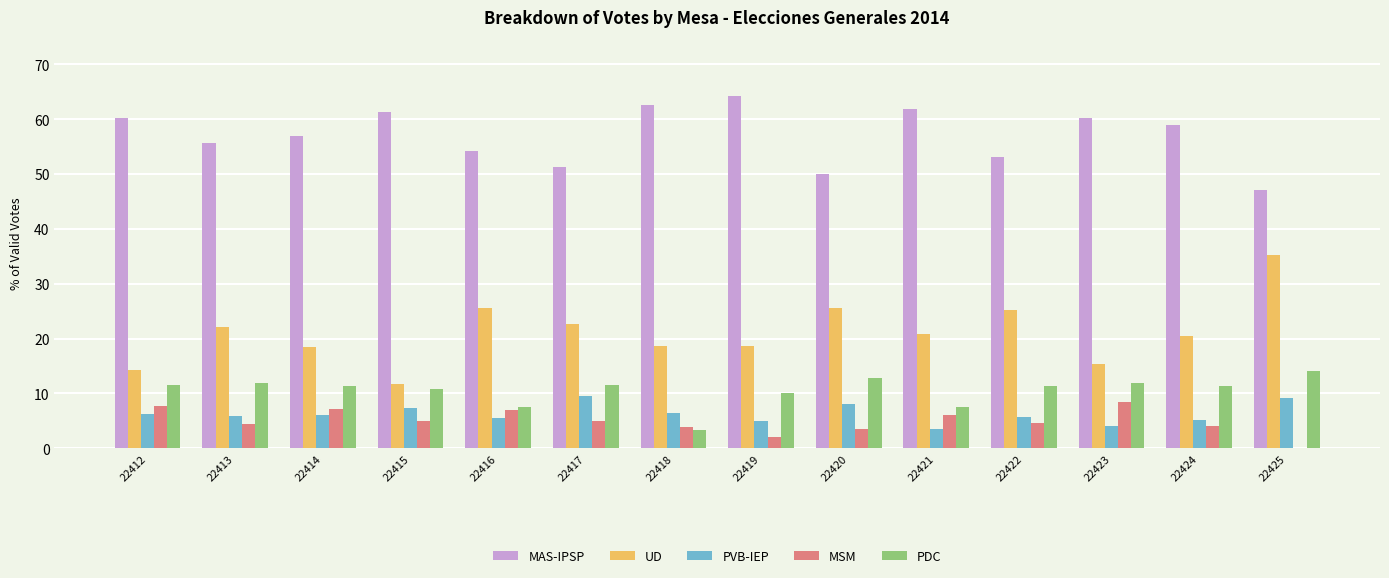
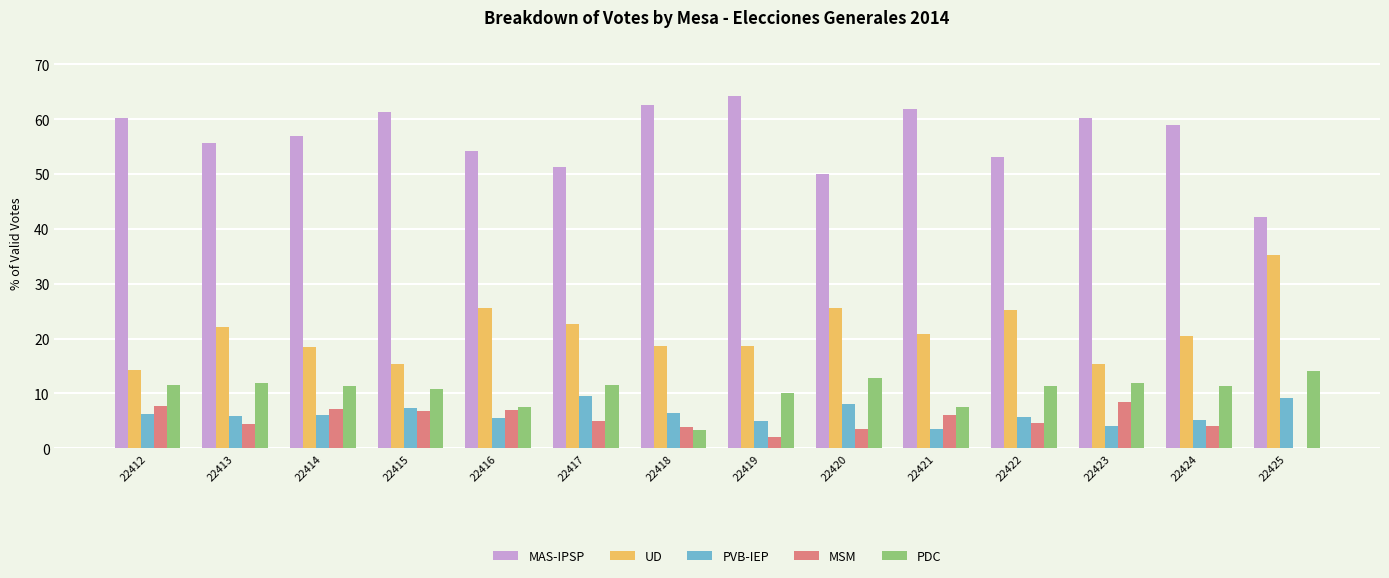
  {
    "MAS-IPSP": {
      "22412": 60,
      "22413": 56,
      "22414": 57,
      "22415": 61,
      "22416": 54,
      "22417": 51,
      "22418": 63,
      "22419": 64,
      "22420": 50,
      "22421": 62,
      "22422": 53,
      "22423": 60,
      "22424": 59,
-     "22425": 47
+     "22425": 42
    },
    "UD": {
      "22412": 14,
      "22413": 22,
      "22414": 18,
-     "22415": 12,
+     "22415": 15,
      "22416": 26,
      "22417": 23,
      "22418": 19,
      "22419": 19,
      "22420": 26,
      "22421": 21,
      "22422": 25,
      "22423": 15,
      "22424": 21,
      "22425": 35
    },
    "PVB-IEP": {
      "22412": 6,
      "22413": 6,
      "22414": 6,
      "22415": 7,
      "22416": 6,
      "22417": 10,
      "22418": 6,
      "22419": 5,
      "22420": 8,
      "22421": 4,
      "22422": 6,
      "22423": 4,
      "22424": 5,
      "22425": 9
    },
    "MSM": {
      "22412": 8,
      "22413": 4,
      "22414": 7,
-     "22415": 5,
+     "22415": 7,
      "22416": 7,
      "22417": 5,
      "22418": 4,
      "22419": 2,
      "22420": 4,
      "22421": 6,
      "22422": 5,
      "22423": 8,
      "22424": 4,
      "22425": 0
    },
    "PDC": {
      "22412": 11,
      "22413": 12,
      "22414": 11,
      "22415": 11,
      "22416": 8,
      "22417": 12,
      "22418": 3,
      "22419": 10,
      "22420": 13,
      "22421": 8,
      "22422": 11,
      "22423": 12,
      "22424": 11,
      "22425": 14
    }
  }
